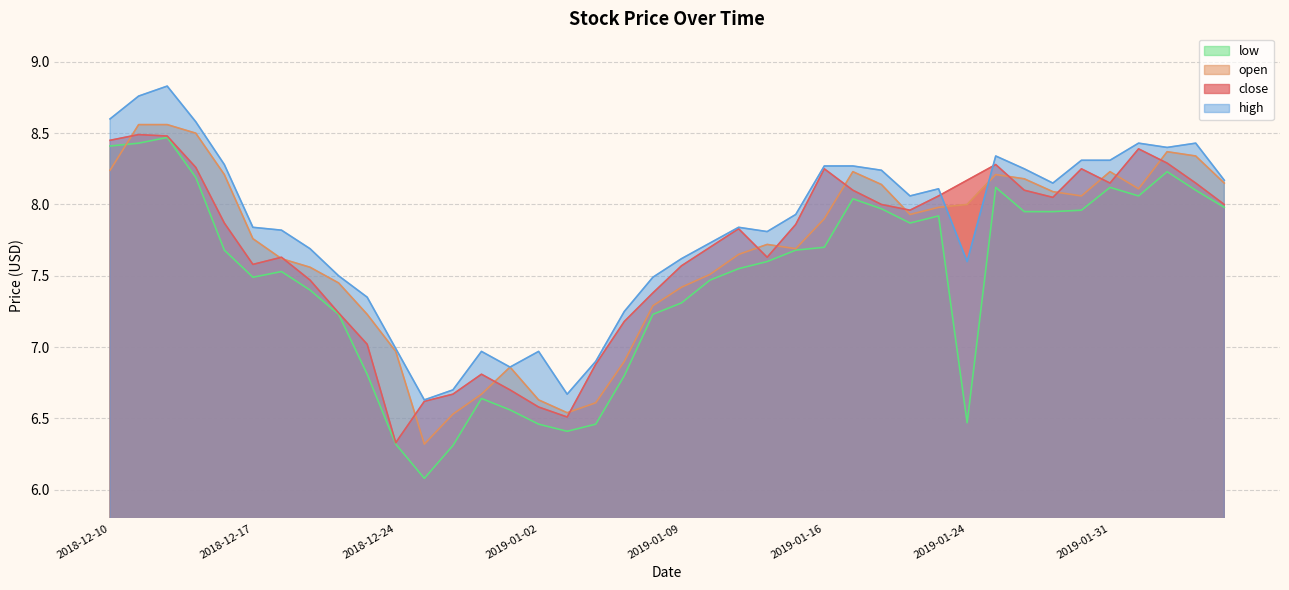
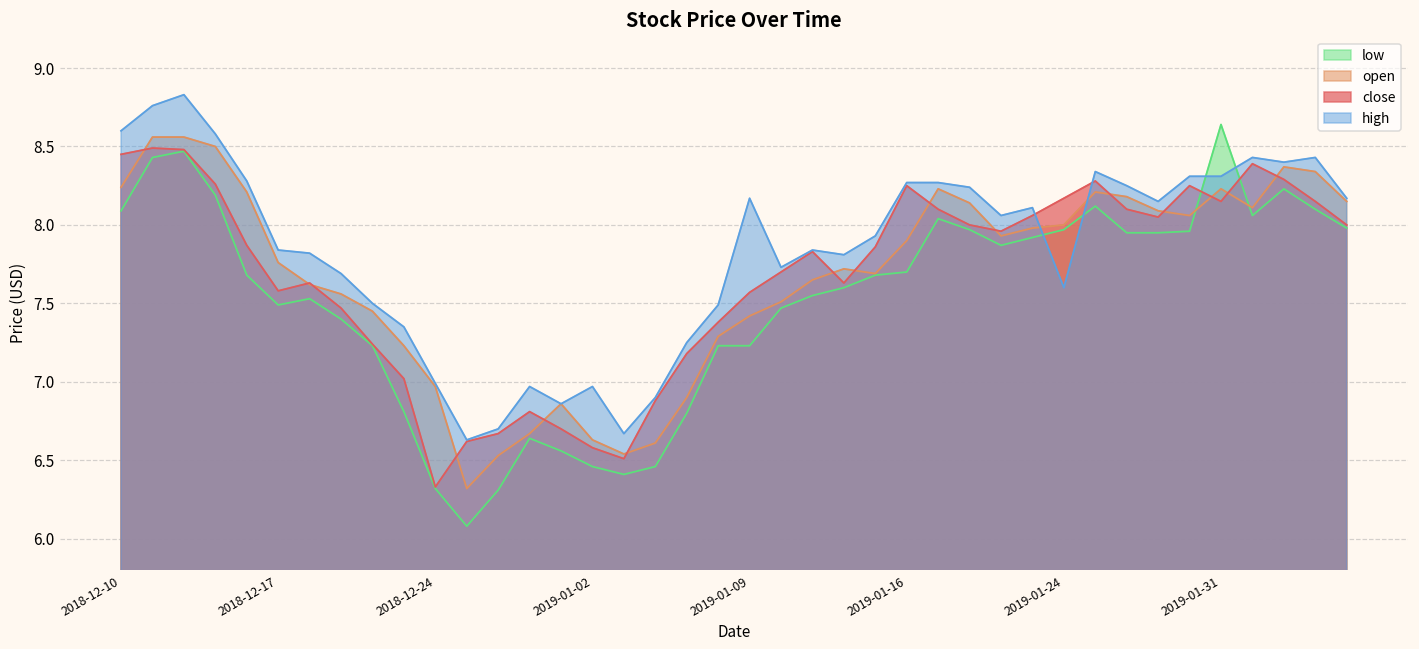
  {
    "low": {
-     "2018-12-10": 8.41,
+     "2018-12-10": 8.09,
      "2018-12-17": 7.49,
      "2019-01-02": 6.46,
-     "2019-01-09": 7.31,
+     "2019-01-09": 7.23,
      "2019-01-16": 7.70,
-     "2019-01-24": 6.47,
-     "2019-01-31": 8.12
+     "2019-01-24": 7.97,
+     "2019-01-31": 8.64
    },
    "high": {
      "2018-12-10": 8.60,
      "2018-12-17": 7.84,
      "2018-12-24": 6.99,
      "2019-01-02": 6.97,
-     "2019-01-09": 7.62,
+     "2019-01-09": 8.17,
      "2019-01-16": 8.27,
      "2019-01-24": 7.60,
      "2019-01-31": 8.31
    }
  }
